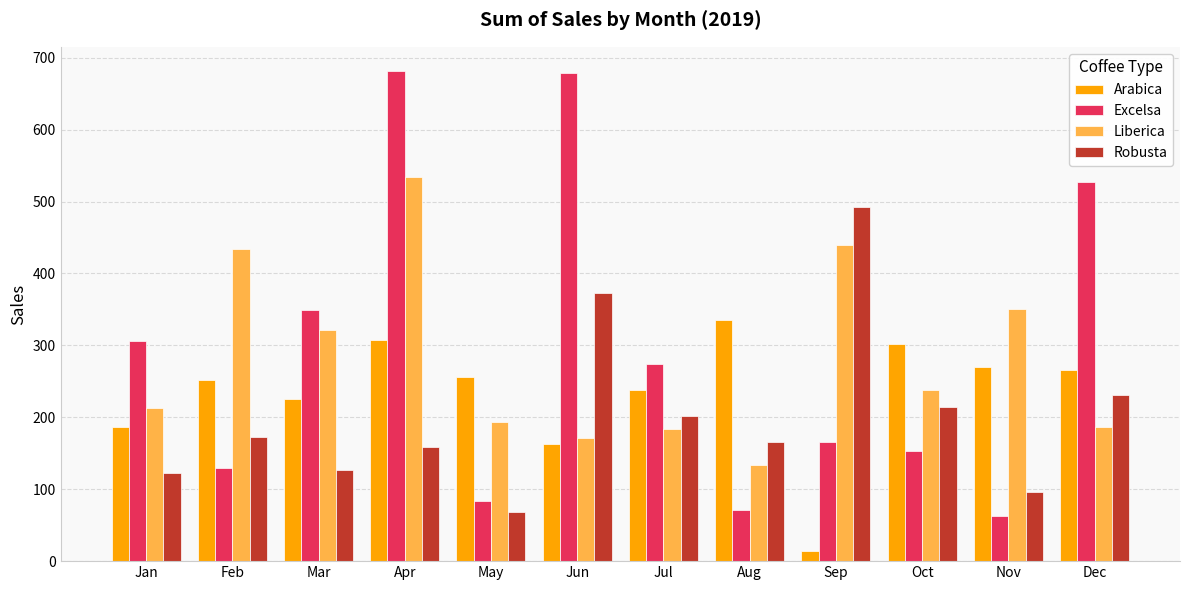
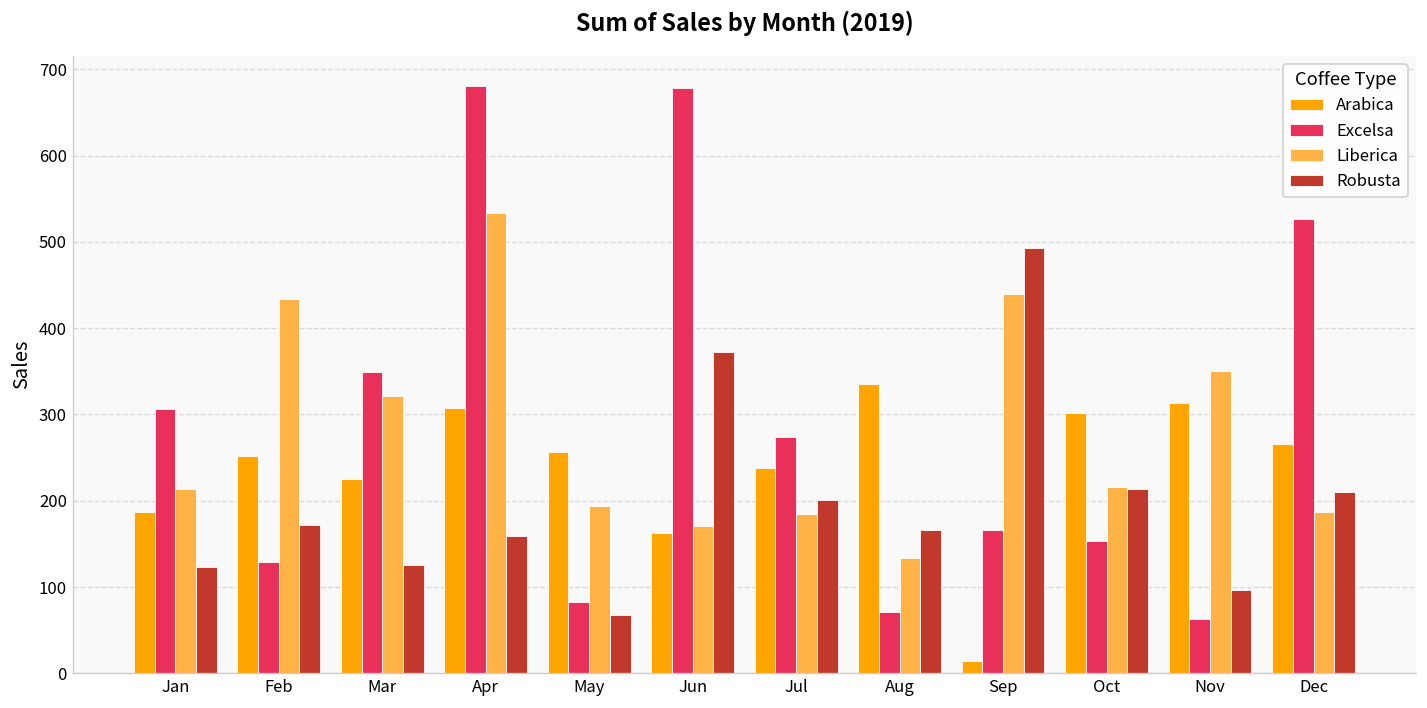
  {
    "Arabica": {
      "Jan": 190,
      "Feb": 250,
      "Mar": 220,
      "Apr": 310,
      "May": 260,
      "Jun": 160,
      "Jul": 240,
      "Aug": 330,
      "Sep": 10,
      "Oct": 300,
-     "Nov": 270,
+     "Nov": 310,
      "Dec": 270
    },
    "Excelsa": {
      "Jan": 310,
      "Feb": 130,
      "Mar": 350,
      "Apr": 680,
      "May": 80,
      "Jun": 680,
      "Jul": 270,
      "Aug": 70,
      "Sep": 170,
      "Oct": 150,
      "Nov": 60,
      "Dec": 530
    },
    "Liberica": {
      "Jan": 210,
      "Feb": 430,
      "Mar": 320,
      "Apr": 530,
      "May": 190,
      "Jun": 170,
      "Jul": 180,
      "Aug": 130,
      "Sep": 440,
-     "Oct": 240,
+     "Oct": 220,
      "Nov": 350,
      "Dec": 190
    },
    "Robusta": {
      "Jan": 120,
      "Feb": 170,
      "Mar": 130,
      "Apr": 160,
      "May": 70,
      "Jun": 370,
      "Jul": 200,
      "Aug": 170,
      "Sep": 490,
      "Oct": 210,
      "Nov": 100,
-     "Dec": 230
+     "Dec": 210
    }
  }
